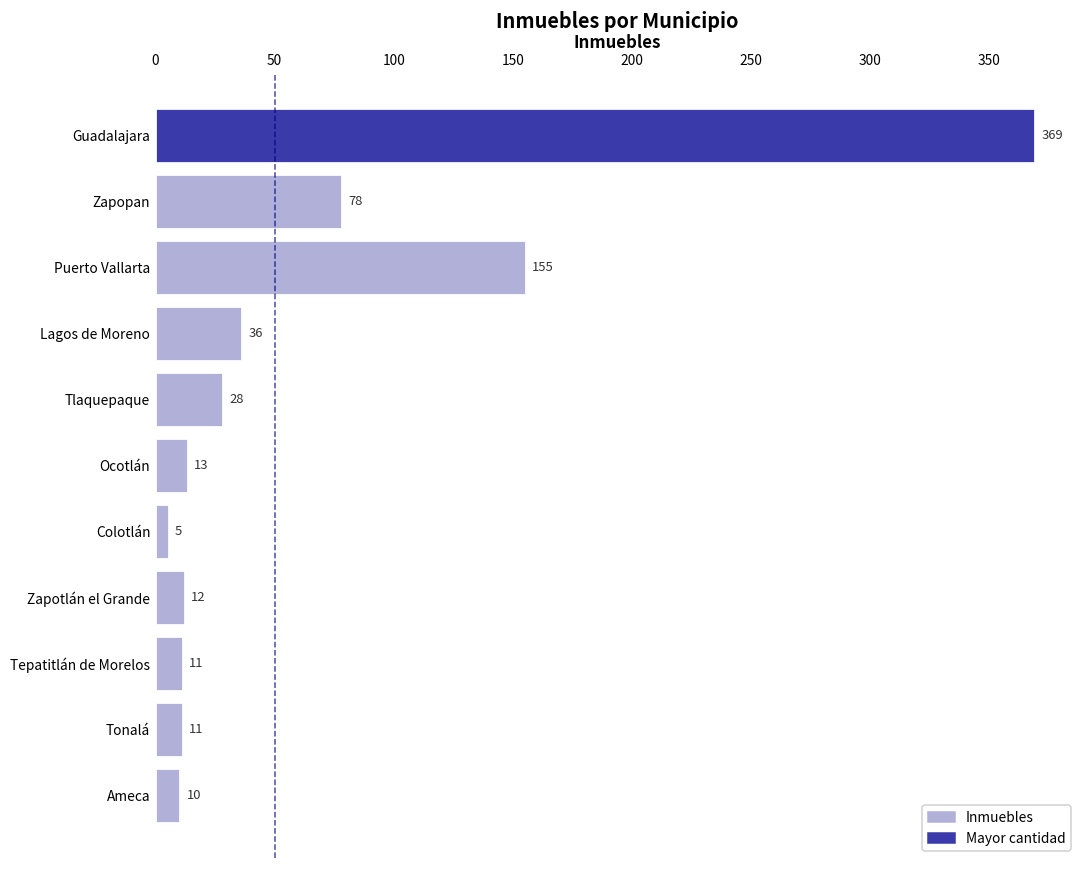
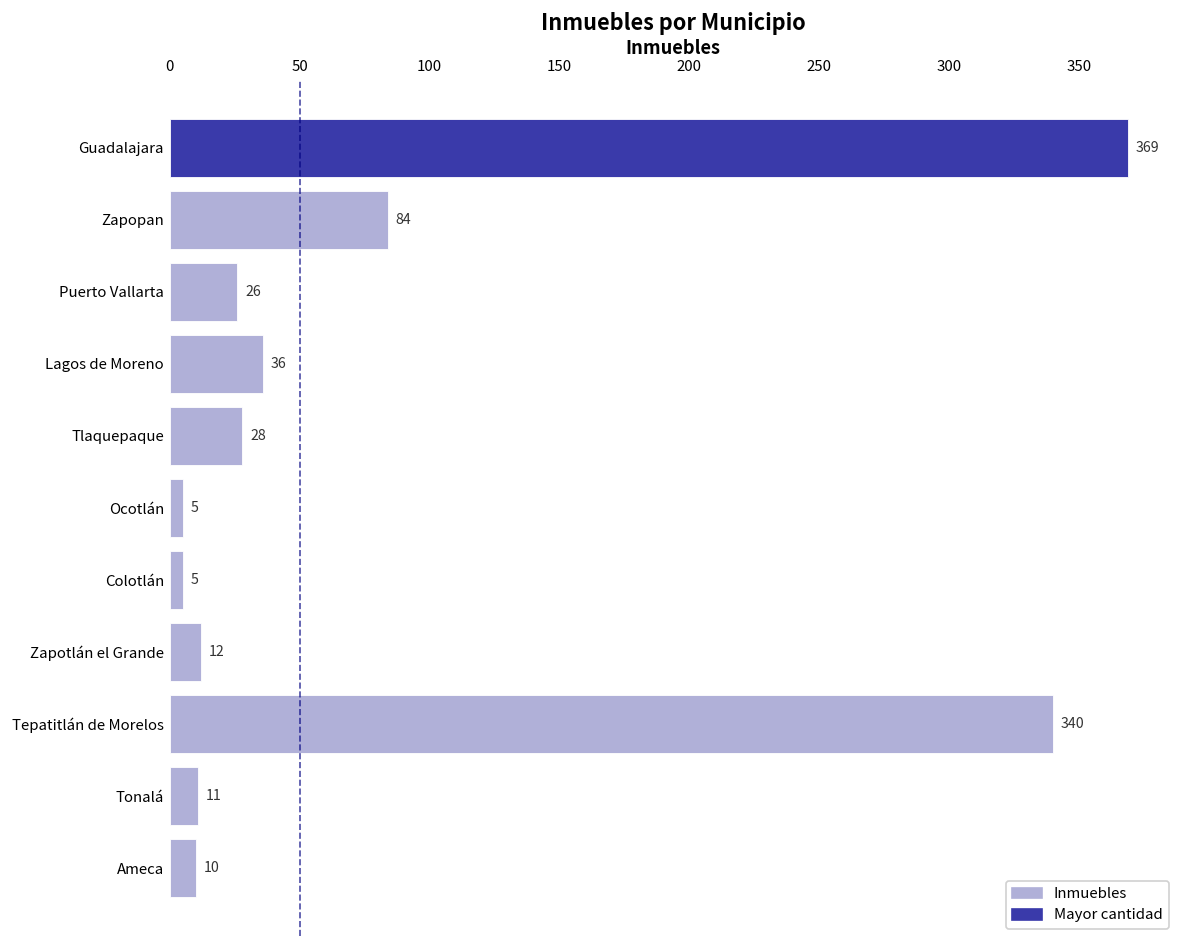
  {
    "Guadalajara": 369,
-   "Zapopan": 78,
-   "Puerto Vallarta": 155,
+   "Zapopan": 84,
+   "Puerto Vallarta": 26,
    "Lagos de Moreno": 36,
    "Tlaquepaque": 28,
-   "Ocotlán": 13,
+   "Ocotlán": 5,
    "Colotlán": 5,
    "Zapotlán el Grande": 12,
-   "Tepatitlán de Morelos": 11,
+   "Tepatitlán de Morelos": 340,
    "Tonalá": 11,
    "Ameca": 10
  }
